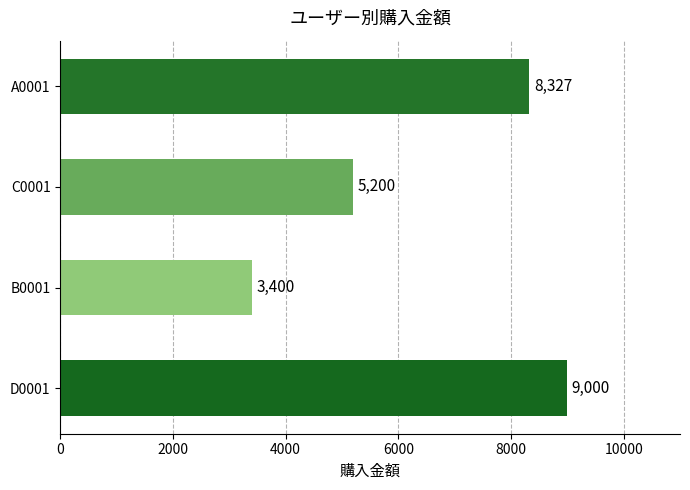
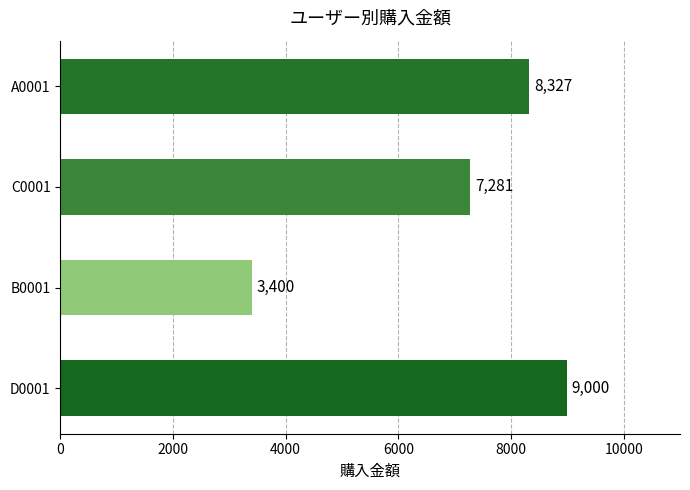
  {
    "A0001": "8,327",
-   "C0001": "5,200",
+   "C0001": "7,281",
    "B0001": "3,400",
    "D0001": "9,000"
  }
